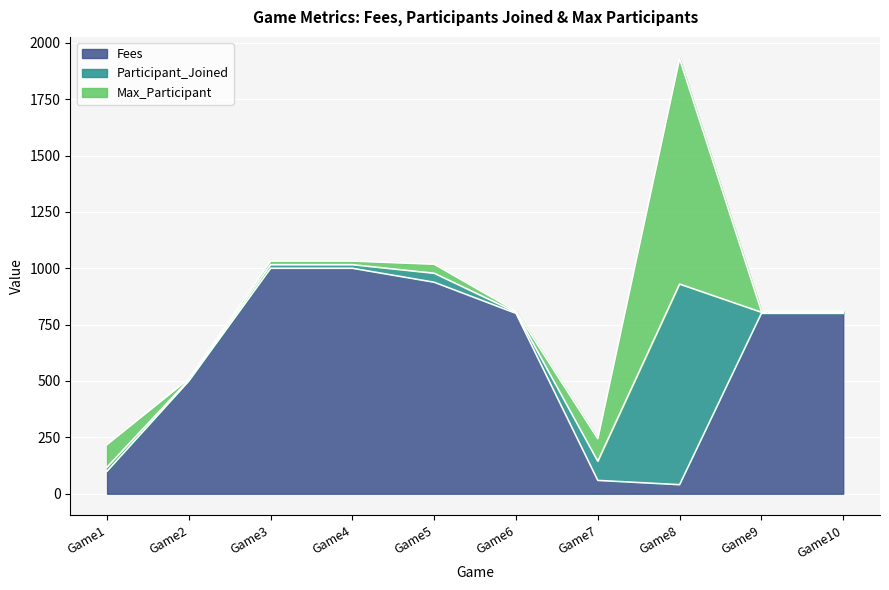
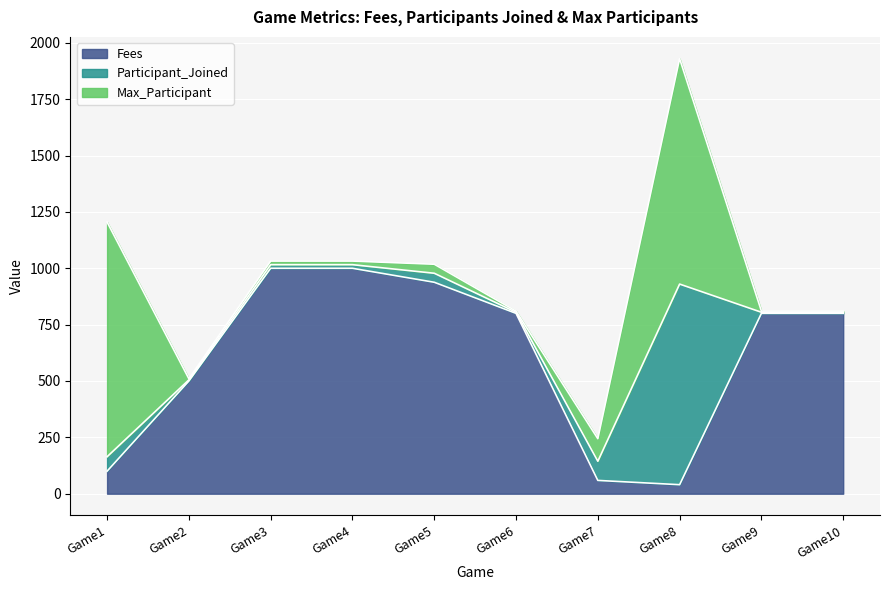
  {
    "Fees": {
      "Game1": 100,
      "Game3": 1000,
      "Game4": 1000,
      "Game5": 940,
      "Game7": 60,
      "Game8": 40
    },
    "Participant_Joined": {
-     "Game1": 20,
+     "Game1": 60,
      "Game3": 20,
      "Game4": 20,
      "Game5": 40,
      "Game7": 90,
      "Game8": 890
    },
    "Max_Participant": {
-     "Game1": 100,
+     "Game1": 1040,
      "Game3": 20,
      "Game4": 20,
      "Game5": 40,
      "Game7": 100,
      "Game8": 1000
    }
  }
